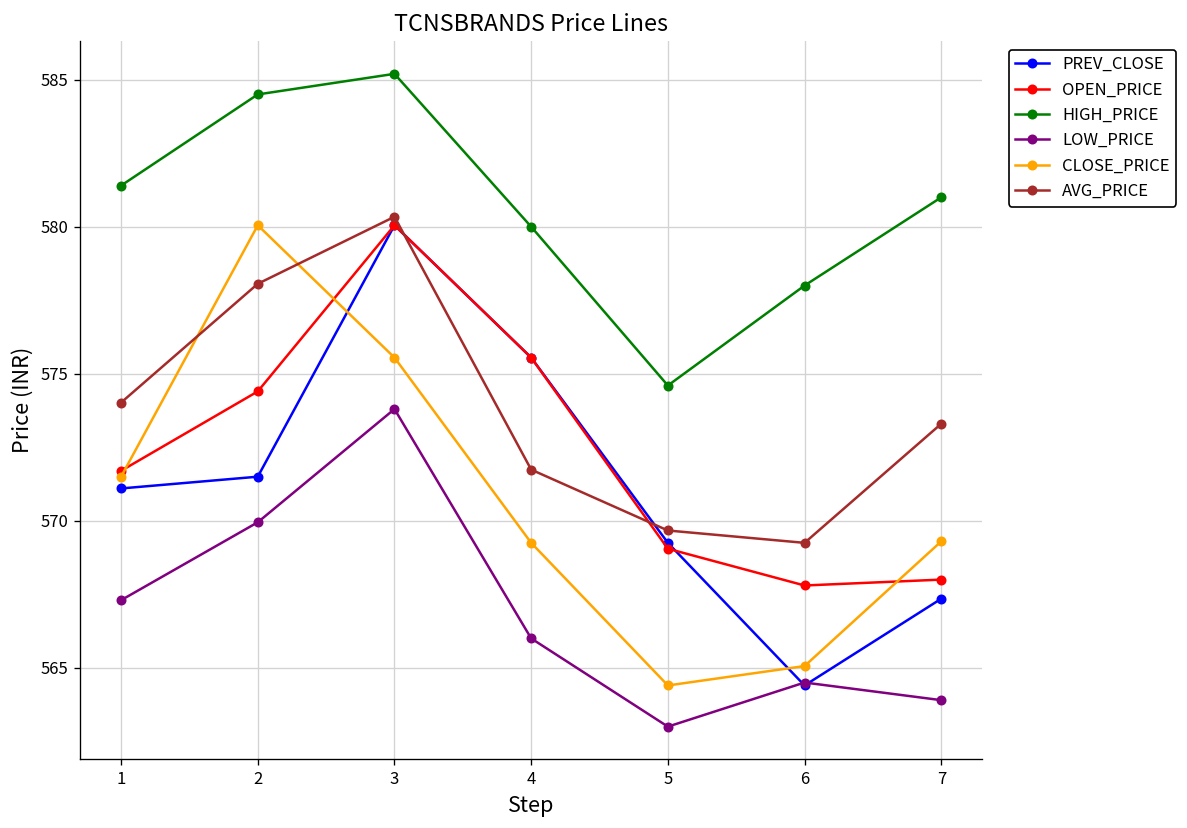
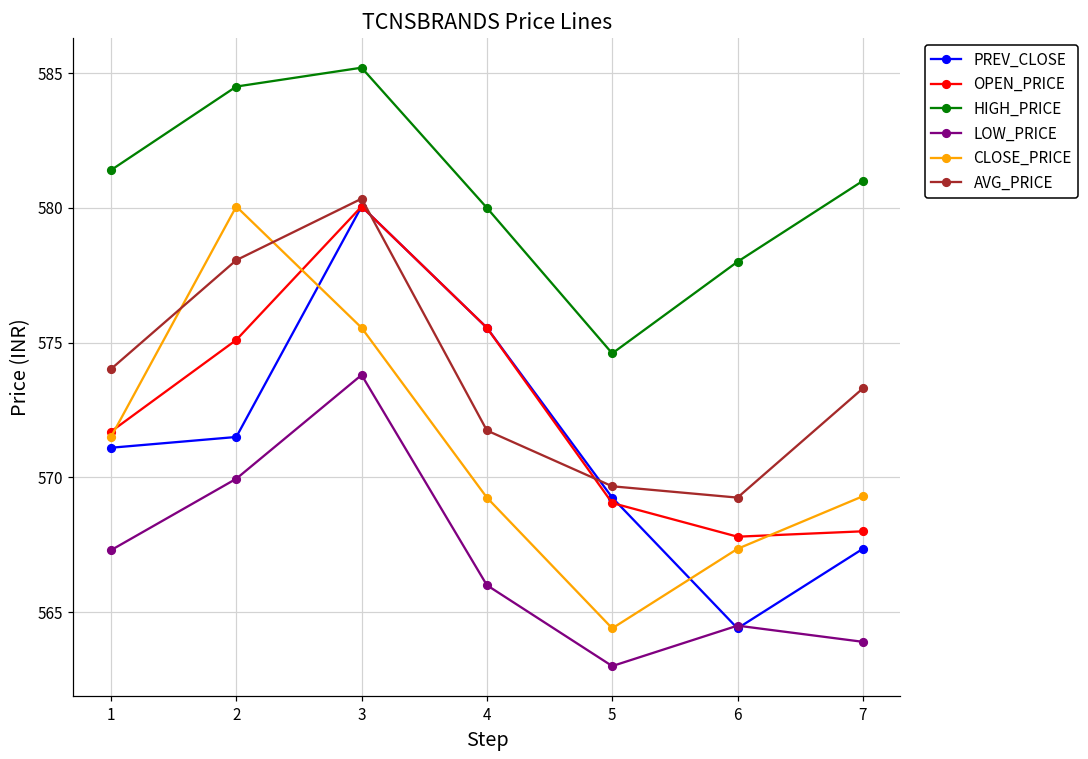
  {
    "PREV_CLOSE": {
      "1": 571.1,
      "2": 571.5,
      "5": 569.3,
      "7": 567.4
    },
    "OPEN_PRICE": {
      "1": 571.7,
-     "2": 574.4,
+     "2": 575.1,
      "5": 569.1,
      "6": 567.8,
      "7": 568.0
    },
    "HIGH_PRICE": {
      "1": 581.4,
      "2": 584.5,
      "3": 585.2,
      "4": 580.0,
      "5": 574.6,
      "6": 578.0,
      "7": 581.0
    },
    "LOW_PRICE": {
      "1": 567.3,
      "2": 570.0,
      "3": 573.8,
      "4": 566.0,
      "5": 563.0,
      "7": 563.9
    },
    "CLOSE_PRICE": {
      "1": 571.5,
      "2": 580.1,
      "3": 575.6,
      "4": 569.3,
      "5": 564.4,
-     "6": 565.1,
+     "6": 567.4,
      "7": 569.3
    },
    "AVG_PRICE": {
      "1": 574.0,
      "2": 578.1,
      "3": 580.3,
      "4": 571.7,
      "5": 569.7,
      "6": 569.3,
      "7": 573.3
    }
  }
